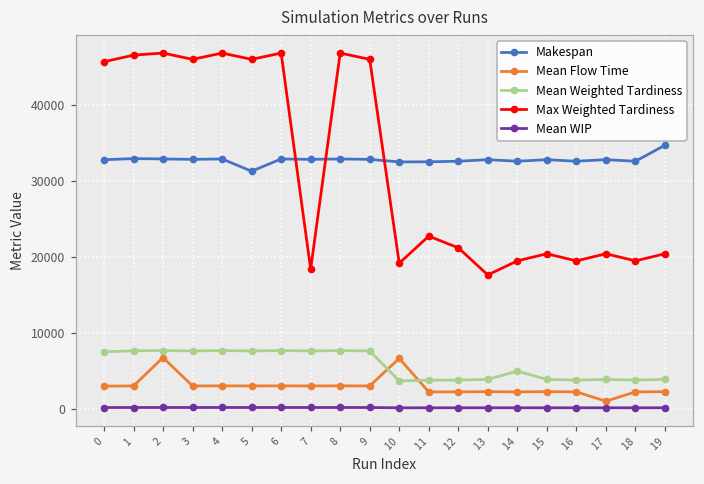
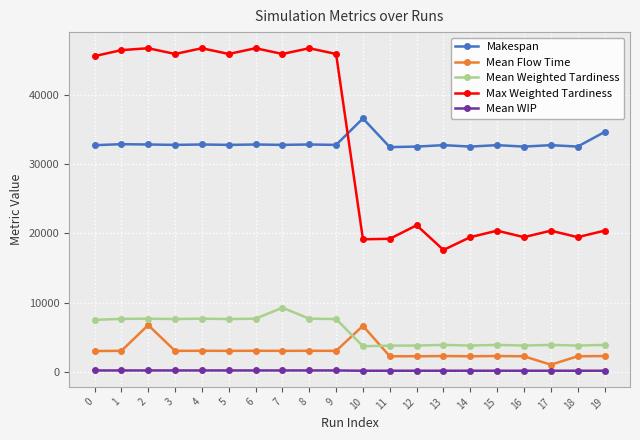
  {
    "Makespan": {
      "0": 33000,
      "1": 33000,
      "2": 33000,
      "3": 33000,
      "4": 33000,
-     "5": 31000,
+     "5": 33000,
      "6": 33000,
      "7": 33000,
      "8": 33000,
      "9": 33000,
-     "10": 32000,
+     "10": 37000,
      "11": 32000,
      "12": 33000,
      "13": 33000,
      "14": 33000,
      "15": 33000,
      "16": 33000,
      "17": 33000,
      "18": 33000,
      "19": 35000
    },
    "Mean Flow Time": {
      "0": 3000,
      "1": 3000,
      "2": 7000,
      "3": 3000,
      "4": 3000,
      "5": 3000,
      "6": 3000,
      "7": 3000,
      "8": 3000,
      "9": 3000,
      "10": 7000,
      "11": 2000,
      "12": 2000,
      "13": 2000,
      "14": 2000,
      "15": 2000,
      "16": 2000,
      "17": 1000,
      "18": 2000,
      "19": 2000
    },
    "Mean Weighted Tardiness": {
      "0": 7000,
      "1": 8000,
      "2": 8000,
      "3": 8000,
      "4": 8000,
      "5": 8000,
      "6": 8000,
-     "7": 8000,
+     "7": 9000,
      "8": 8000,
      "9": 8000,
      "10": 4000,
      "11": 4000,
      "12": 4000,
      "13": 4000,
-     "14": 5000,
+     "14": 4000,
      "15": 4000,
      "16": 4000,
      "17": 4000,
      "18": 4000,
      "19": 4000
    },
    "Max Weighted Tardiness": {
      "0": 46000,
      "1": 47000,
      "2": 47000,
      "3": 46000,
      "4": 47000,
      "5": 46000,
      "6": 47000,
-     "7": 18000,
+     "7": 46000,
      "8": 47000,
      "9": 46000,
      "10": 19000,
-     "11": 23000,
+     "11": 19000,
      "12": 21000,
      "13": 18000,
      "14": 19000,
      "15": 20000,
      "16": 19000,
      "17": 20000,
      "18": 19000,
      "19": 20000
    },
    "Mean WIP": {
      "0": 0,
      "1": 0,
      "2": 0,
      "3": 0,
      "4": 0,
      "5": 0,
      "6": 0,
      "7": 0,
      "8": 0,
      "9": 0,
      "10": 0,
      "11": 0,
      "12": 0,
      "13": 0,
      "14": 0,
      "15": 0,
      "16": 0,
      "17": 0,
      "18": 0,
      "19": 0
    }
  }
